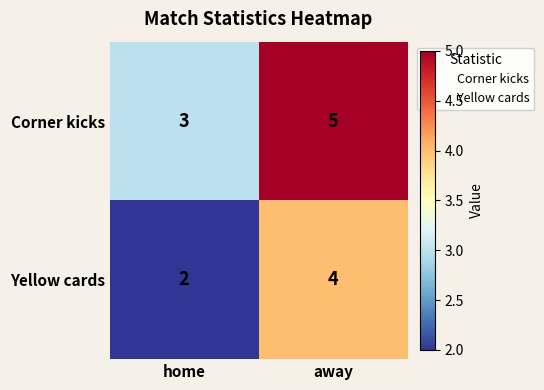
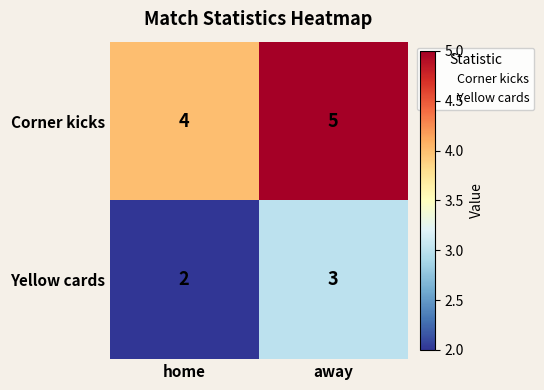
  {
    "Corner kicks": {
-     "home": 3
+     "home": 4
    },
    "Yellow cards": {
-     "away": 4
+     "away": 3
    }
  }
